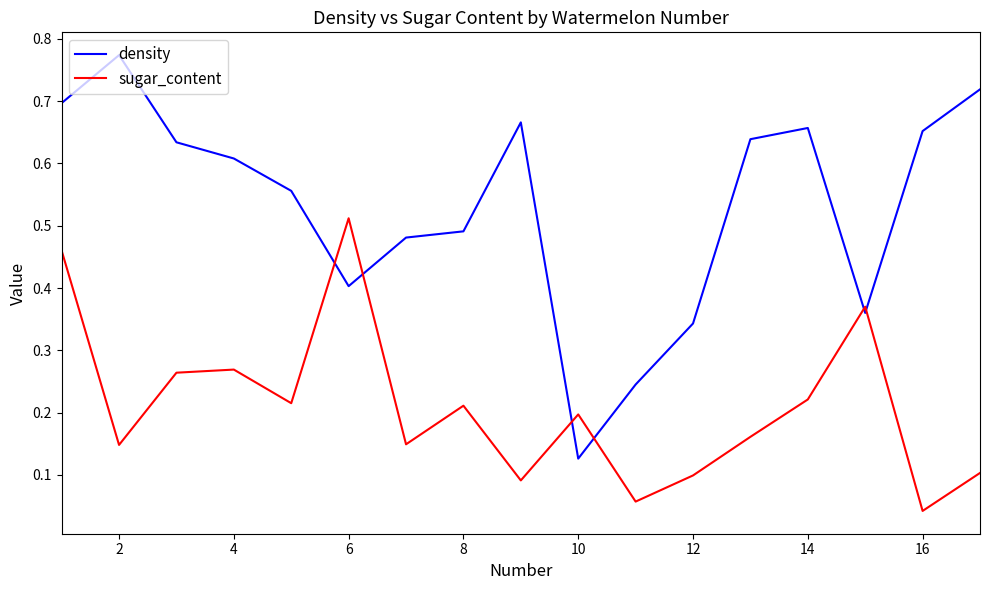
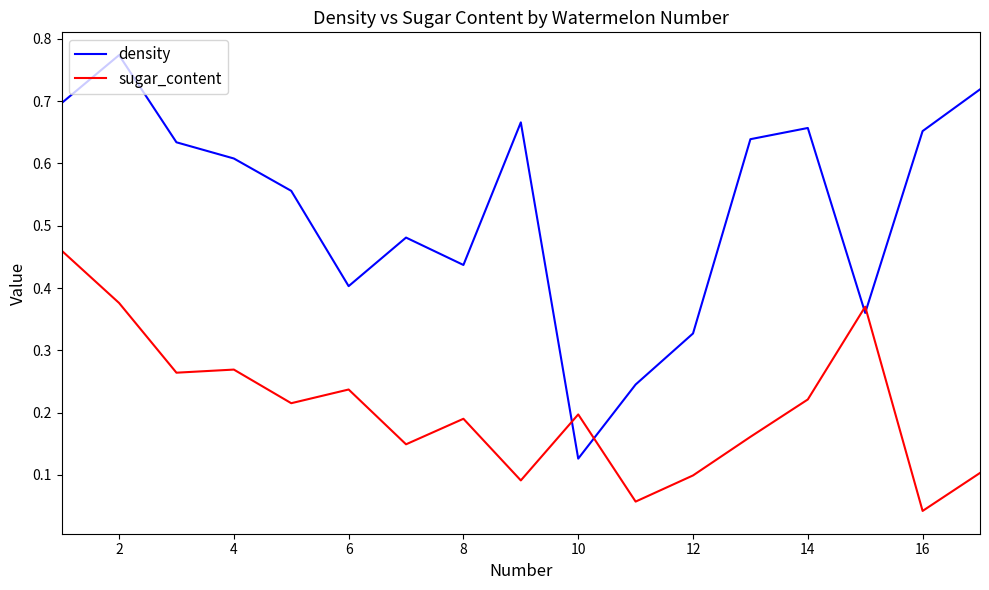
  {
    "density": {
      "4": 0.61,
      "6": 0.40,
-     "8": 0.49,
+     "8": 0.44,
      "10": 0.13,
-     "12": 0.34,
+     "12": 0.33,
      "14": 0.66,
      "16": 0.65
    },
    "sugar_content": {
-     "2": 0.15,
+     "2": 0.38,
      "4": 0.27,
-     "6": 0.51,
-     "8": 0.21,
+     "6": 0.24,
+     "8": 0.19,
      "10": 0.20,
      "12": 0.10,
      "14": 0.22,
      "16": 0.04
    }
  }
